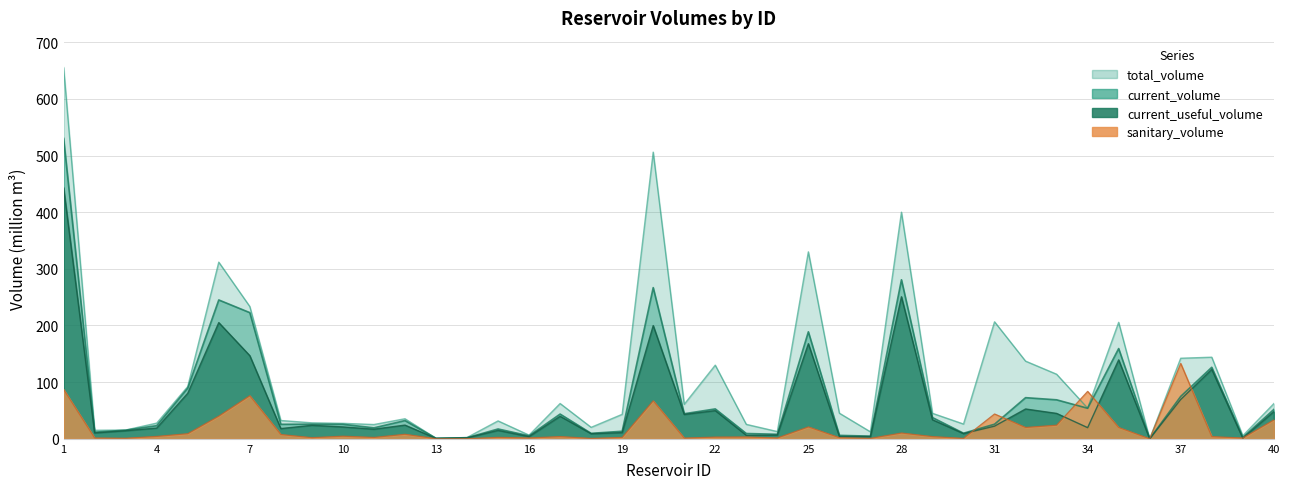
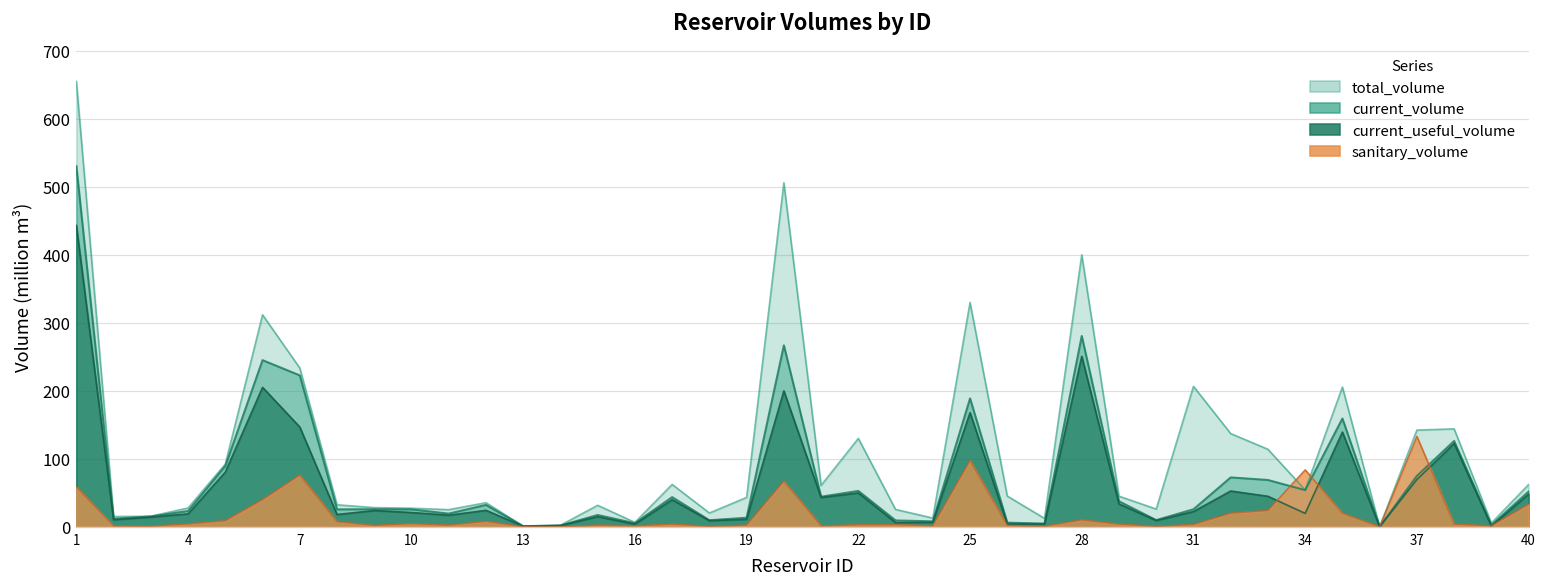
  {
    "sanitary_volume": {
-     "1": 90,
+     "1": 60,
      "4": 0,
      "7": 80,
      "10": 0,
      "19": 0,
      "22": 0,
-     "25": 20,
+     "25": 100,
      "28": 10,
-     "31": 40,
+     "31": 0,
      "34": 80,
      "37": 130,
      "40": 30
    }
  }
